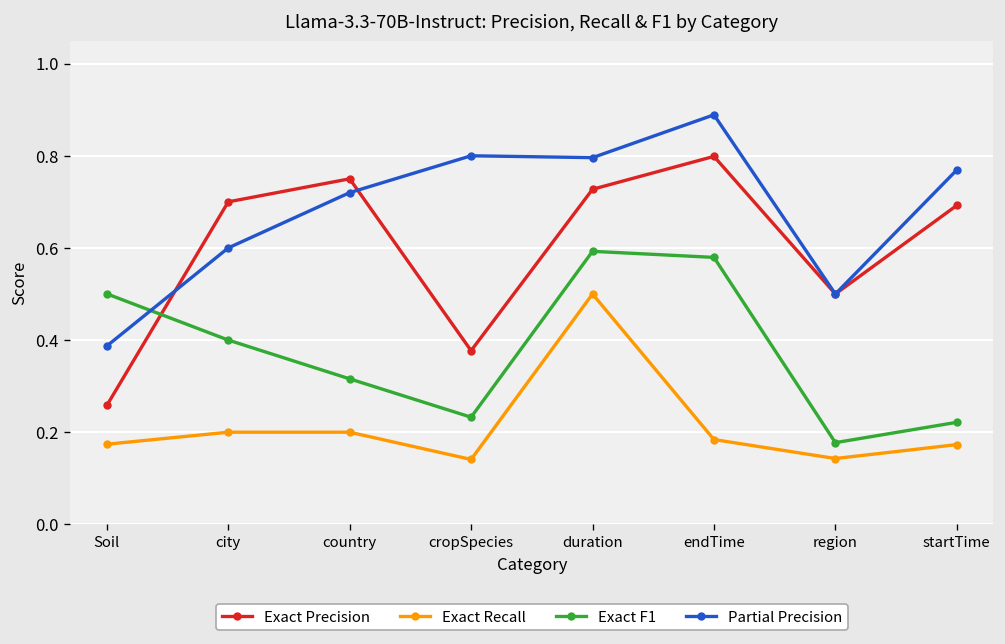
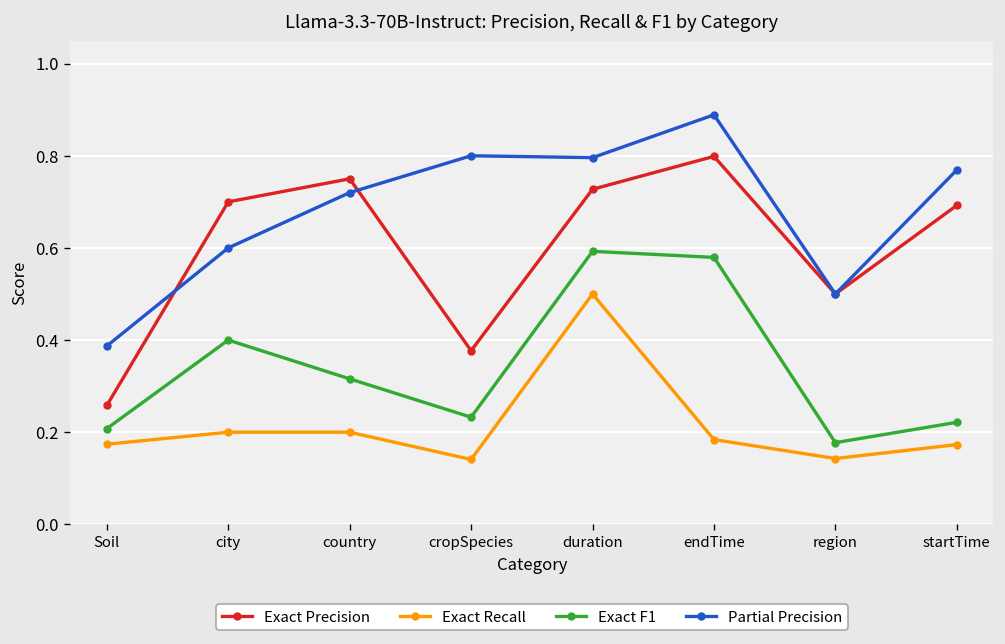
  {
    "Exact Precision": {
      "Soil": 0.26,
      "city": 0.70,
      "country": 0.75,
      "cropSpecies": 0.38,
      "duration": 0.73,
      "endTime": 0.80,
      "startTime": 0.69
    },
    "Exact Recall": {
      "Soil": 0.17,
      "city": 0.20,
      "country": 0.20,
      "cropSpecies": 0.14,
      "duration": 0.50,
      "endTime": 0.18,
      "region": 0.14,
      "startTime": 0.17
    },
    "Exact F1": {
-     "Soil": 0.50,
+     "Soil": 0.21,
      "city": 0.40,
      "country": 0.32,
      "cropSpecies": 0.23,
      "duration": 0.59,
      "endTime": 0.58,
      "region": 0.18,
      "startTime": 0.22
    },
    "Partial Precision": {
      "Soil": 0.39,
      "city": 0.60,
      "country": 0.72,
      "cropSpecies": 0.80,
      "duration": 0.80,
      "endTime": 0.89,
      "startTime": 0.77
    }
  }
